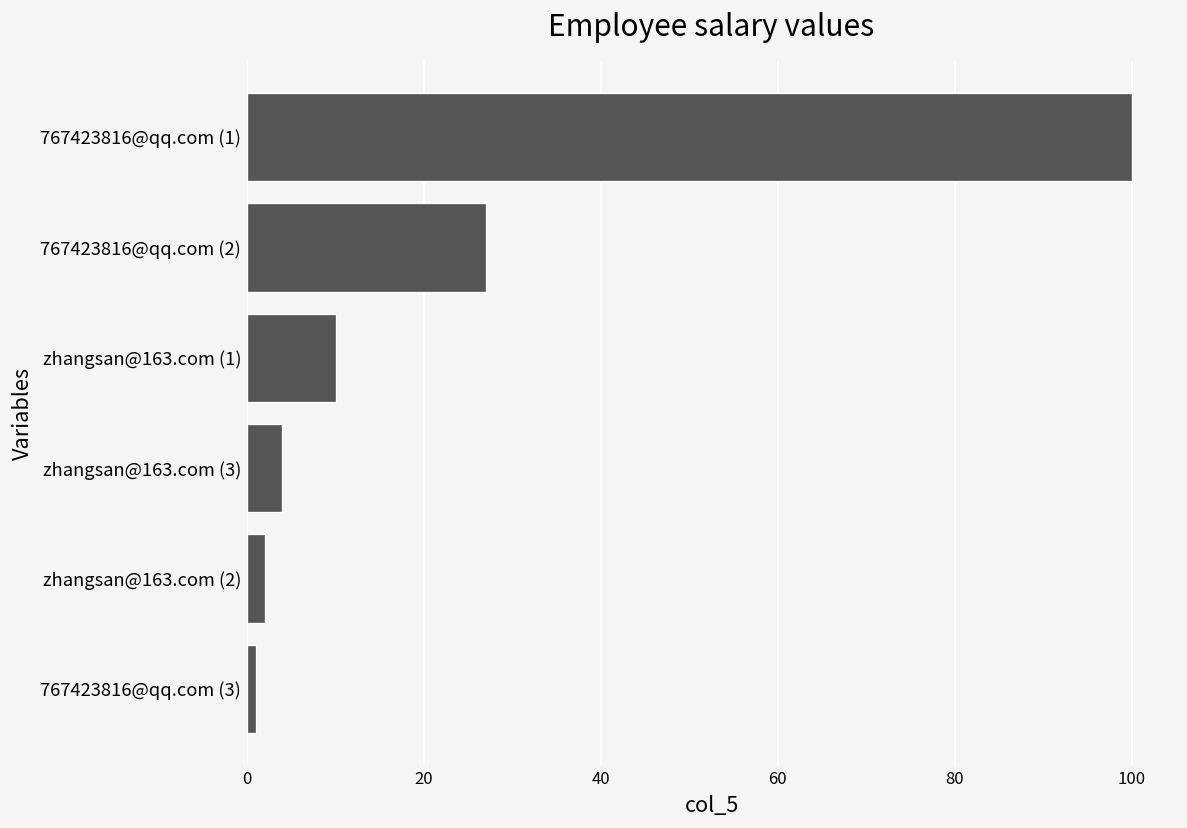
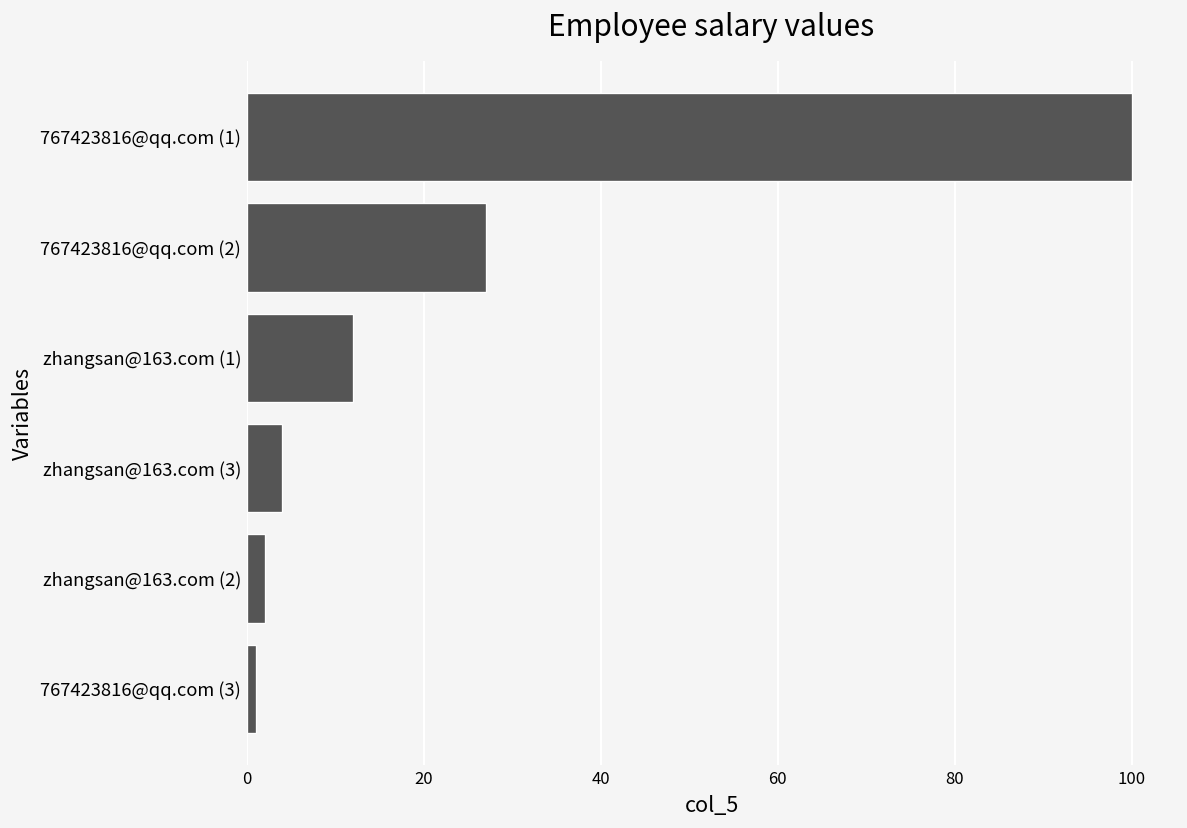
  {
    "767423816@qq.com (1)": 100,
    "767423816@qq.com (2)": 27,
-   "zhangsan@163.com (1)": 10,
+   "zhangsan@163.com (1)": 12,
    "zhangsan@163.com (3)": 4,
    "zhangsan@163.com (2)": 2,
    "767423816@qq.com (3)": 1
  }
